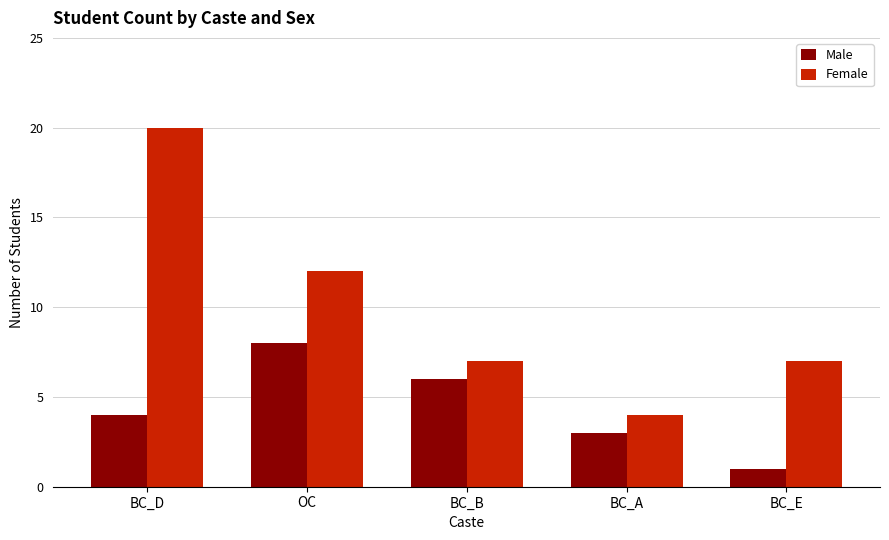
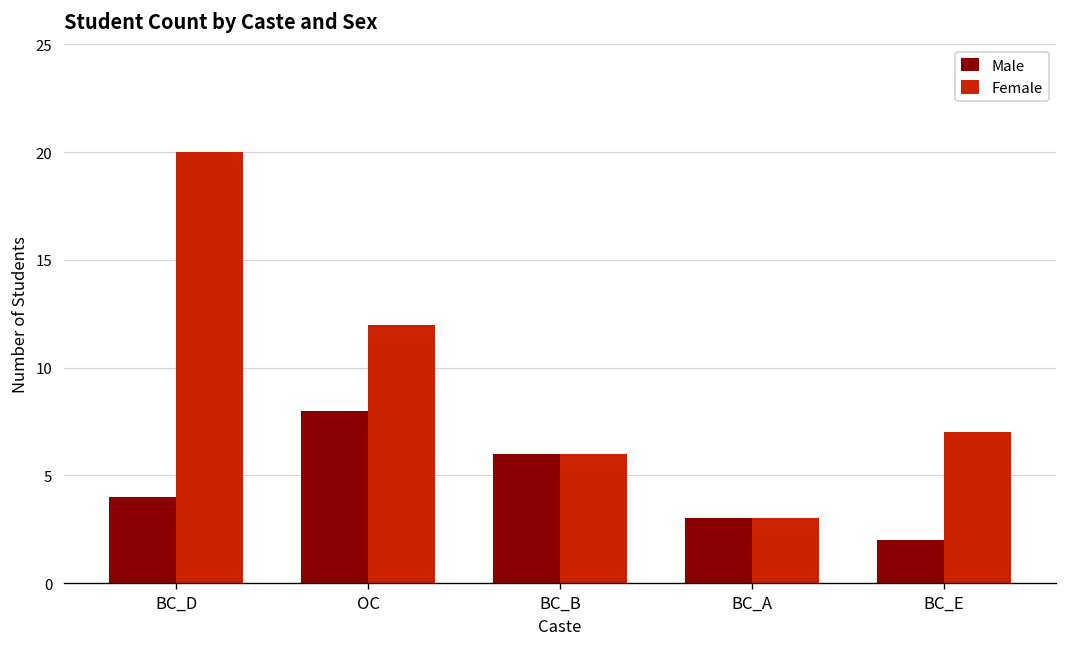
  {
    "Male": {
      "BC_D": 4,
      "OC": 8,
      "BC_B": 6,
      "BC_A": 3,
-     "BC_E": 1
+     "BC_E": 2
    },
    "Female": {
      "BC_D": 20,
      "OC": 12,
-     "BC_B": 7,
-     "BC_A": 4,
+     "BC_B": 6,
+     "BC_A": 3,
      "BC_E": 7
    }
  }
